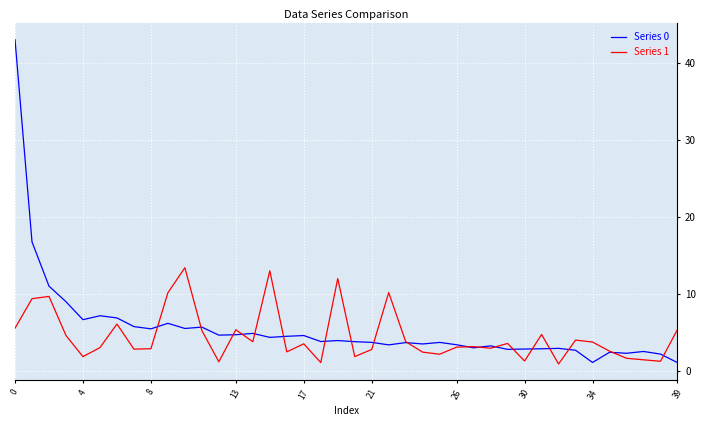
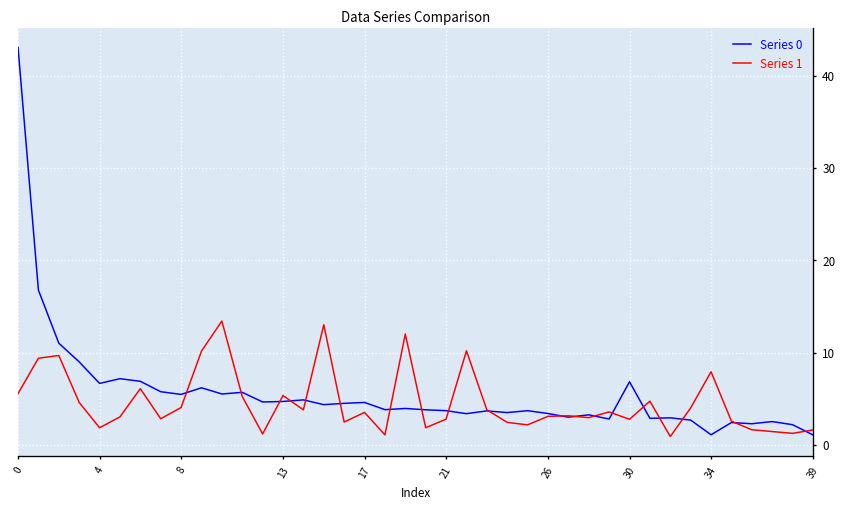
  {
    "Series 0": {
      "0": 43,
      "4": 7,
      "8": 5,
      "13": 5,
      "17": 5,
      "21": 4,
-     "30": 3,
+     "30": 7,
      "34": 1,
      "39": 1
    },
    "Series 1": {
      "0": 6,
      "4": 2,
-     "8": 3,
+     "8": 4,
      "13": 5,
      "17": 4,
      "21": 3,
-     "30": 1,
-     "34": 4,
-     "39": 5
+     "30": 3,
+     "34": 8,
+     "39": 2
    }
  }
